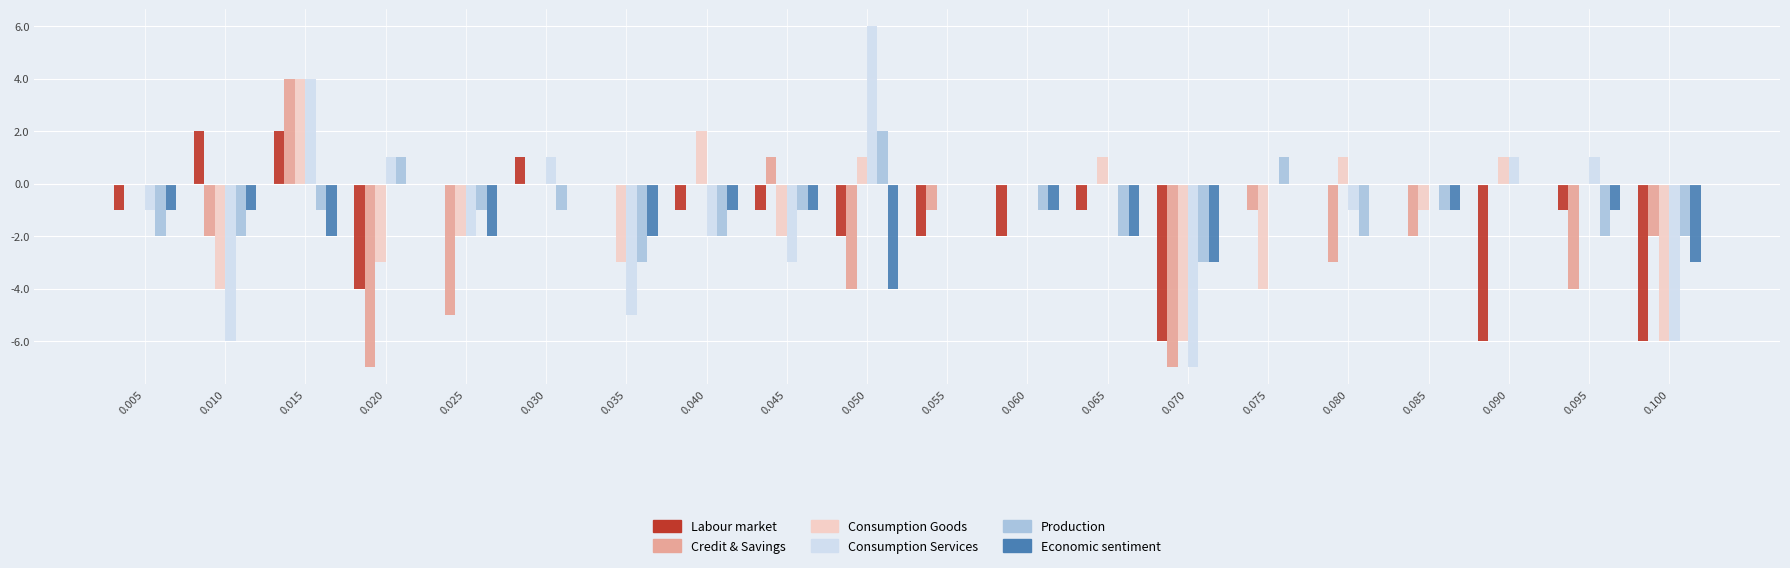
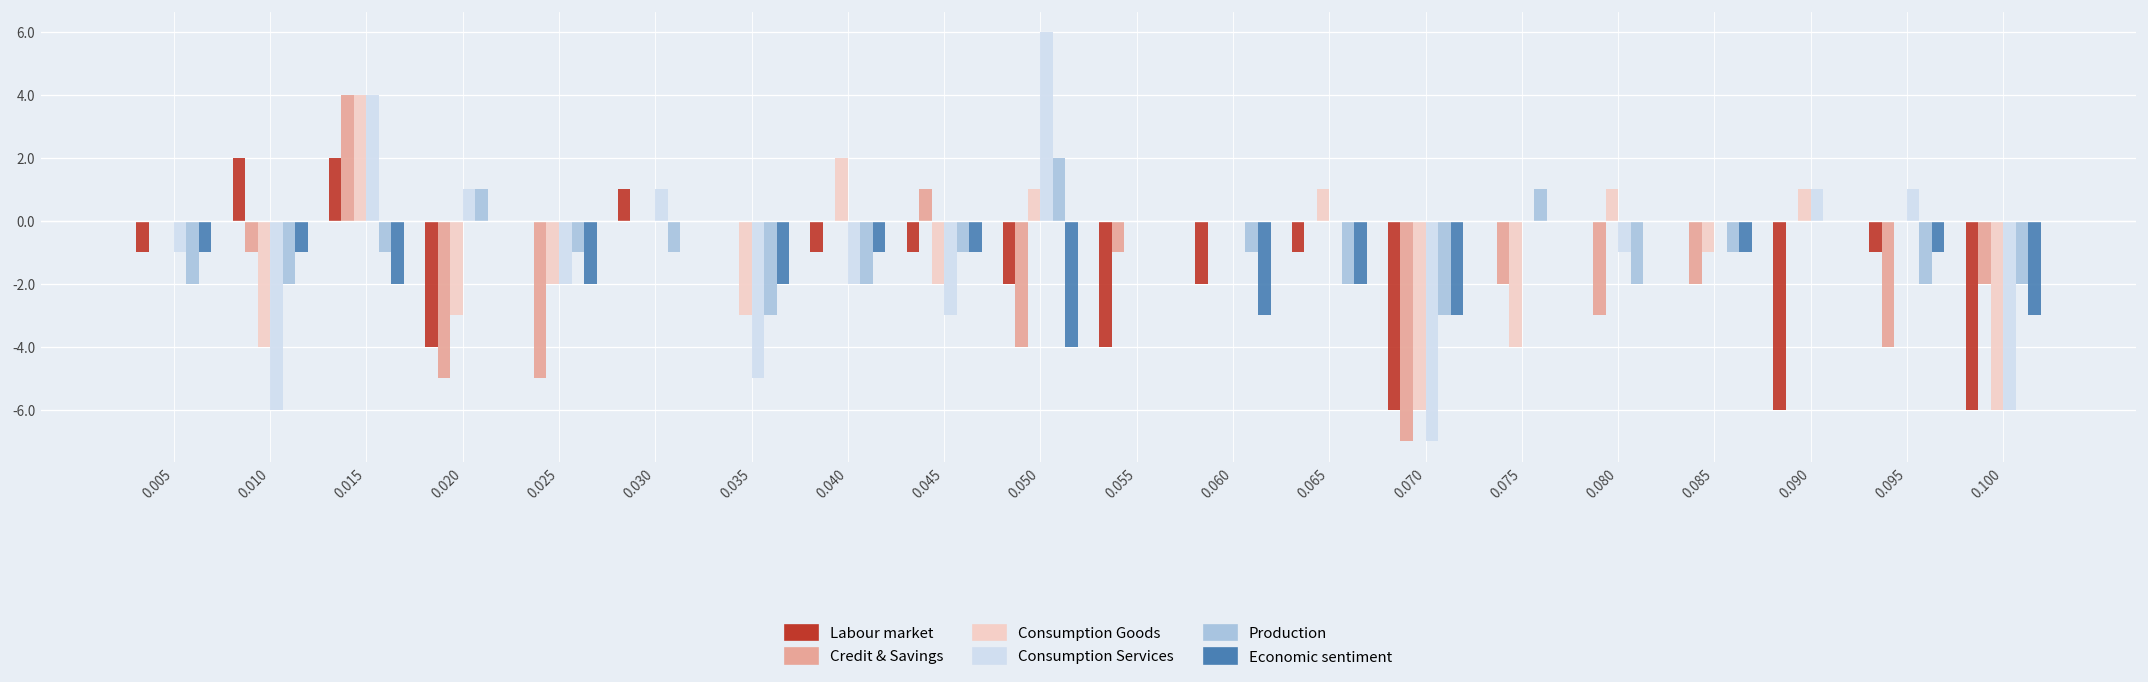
  {
    "Labour market": {
      "0.005": -1,
      "0.010": 2,
      "0.015": 2,
      "0.020": -4,
      "0.025": 0,
      "0.030": 1,
      "0.035": 0,
      "0.040": -1,
      "0.045": -1,
      "0.050": -2,
-     "0.055": -2,
+     "0.055": -4,
      "0.060": -2,
      "0.065": -1,
      "0.070": -6,
      "0.075": 0,
      "0.080": 0,
      "0.085": 0,
      "0.090": -6,
      "0.095": -1,
      "0.100": -6
    },
    "Credit & Savings": {
      "0.005": 0,
-     "0.010": -2,
+     "0.010": -1,
      "0.015": 4,
-     "0.020": -7,
+     "0.020": -5,
      "0.025": -5,
      "0.030": 0,
      "0.035": 0,
      "0.040": 0,
      "0.045": 1,
      "0.050": -4,
      "0.055": -1,
      "0.060": 0,
      "0.065": 0,
      "0.070": -7,
-     "0.075": -1,
+     "0.075": -2,
      "0.080": -3,
      "0.085": -2,
      "0.090": 0,
      "0.095": -4,
      "0.100": -2
    },
    "Economic sentiment": {
      "0.005": -1,
      "0.010": -1,
      "0.015": -2,
      "0.020": 0,
      "0.025": -2,
      "0.030": 0,
      "0.035": -2,
      "0.040": -1,
      "0.045": -1,
      "0.050": -4,
      "0.055": 0,
-     "0.060": -1,
+     "0.060": -3,
      "0.065": -2,
      "0.070": -3,
      "0.075": 0,
      "0.080": 0,
      "0.085": -1,
      "0.090": 0,
      "0.095": -1,
      "0.100": -3
    }
  }
